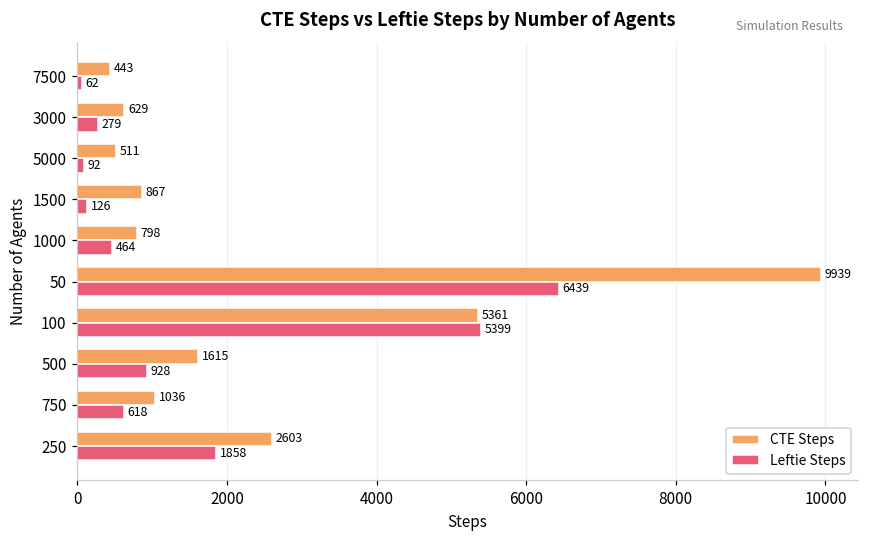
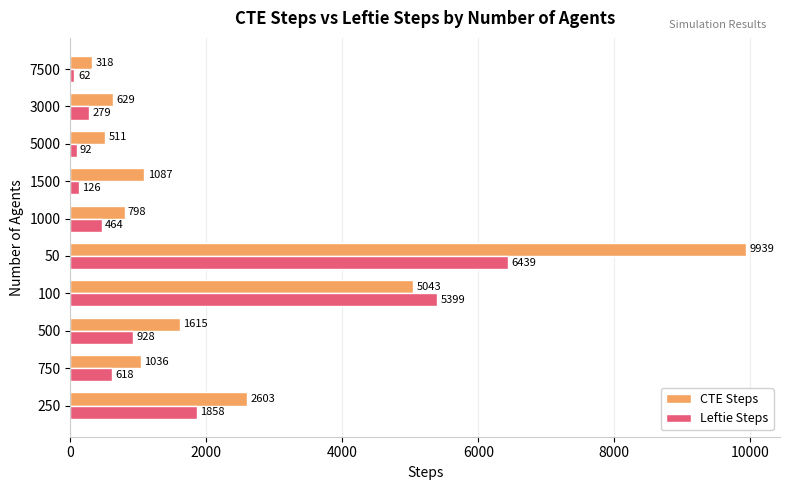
  {
    "CTE Steps": {
-     "7500": 443,
+     "7500": 318,
      "3000": 629,
      "5000": 511,
-     "1500": 867,
+     "1500": 1087,
      "1000": 798,
      "50": 9939,
-     "100": 5361,
+     "100": 5043,
      "500": 1615,
      "750": 1036,
      "250": 2603
    },
    "Leftie Steps": {
      "7500": 62,
      "3000": 279,
      "5000": 92,
      "1500": 126,
      "1000": 464,
      "50": 6439,
      "100": 5399,
      "500": 928,
      "750": 618,
      "250": 1858
    }
  }
